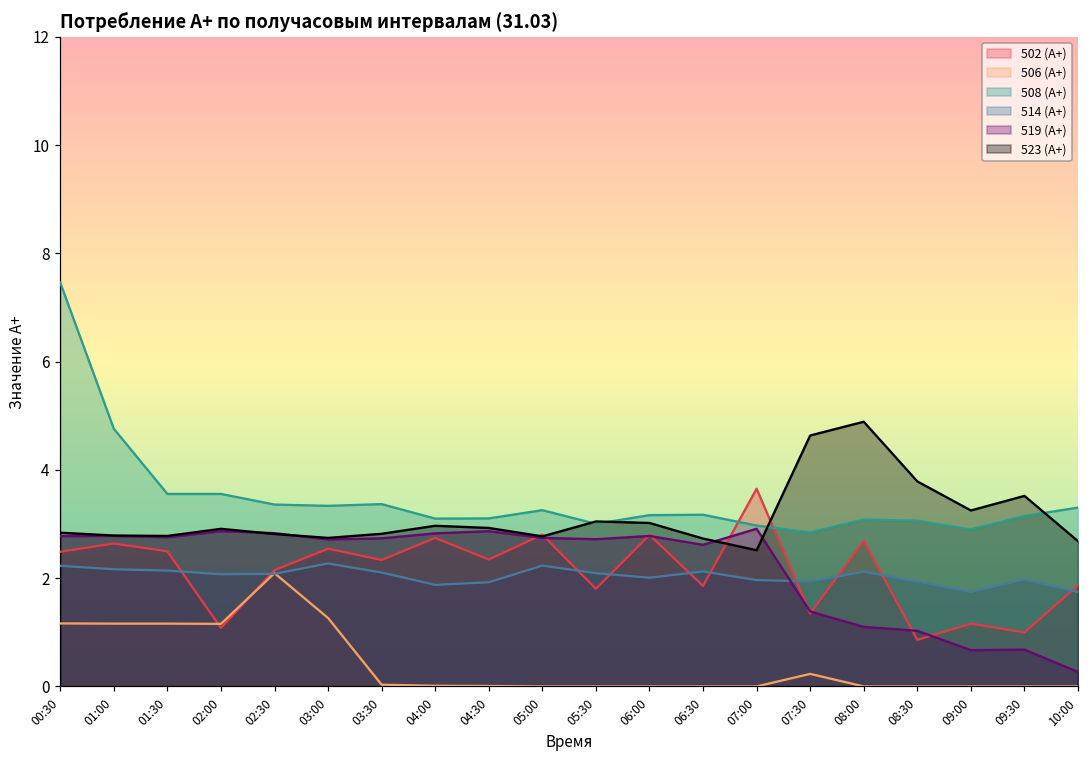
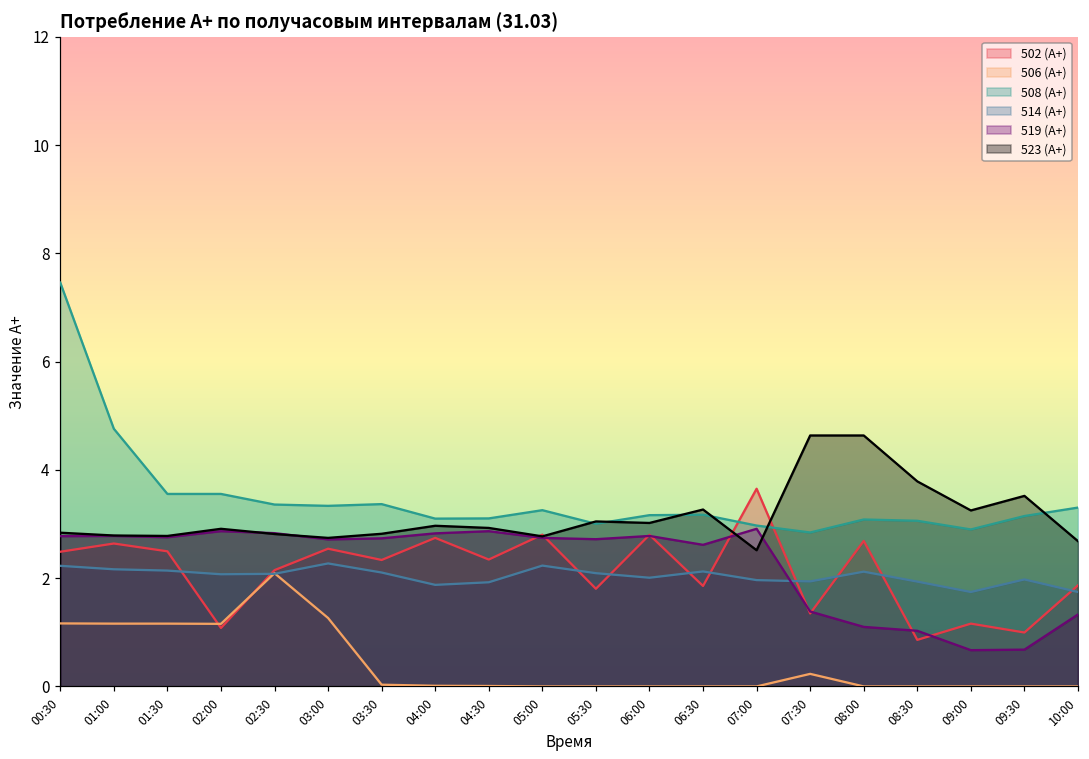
  {
    "519 (А+)": {
      "00:30": 2.8,
      "03:30": 2.7,
      "04:00": 2.8,
      "04:30": 2.9,
      "05:30": 2.7,
      "06:30": 2.6,
      "07:00": 2.9,
      "08:00": 1.1,
      "08:30": 1.0,
      "09:00": 0.7,
      "09:30": 0.7,
-     "10:00": 0.3
+     "10:00": 1.3
    },
    "523 (А+)": {
      "00:30": 2.8,
      "03:30": 2.8,
      "04:00": 3.0,
      "04:30": 2.9,
      "06:00": 3.0,
-     "06:30": 2.7,
+     "06:30": 3.3,
      "07:00": 2.5,
      "07:30": 4.6,
-     "08:00": 4.9,
+     "08:00": 4.6,
      "08:30": 3.8,
      "09:00": 3.3,
      "09:30": 3.5,
      "10:00": 2.7
    }
  }
